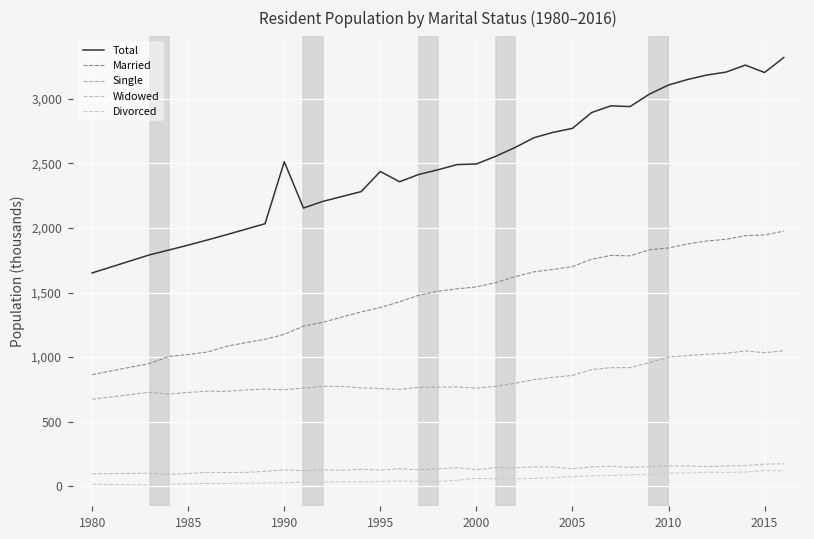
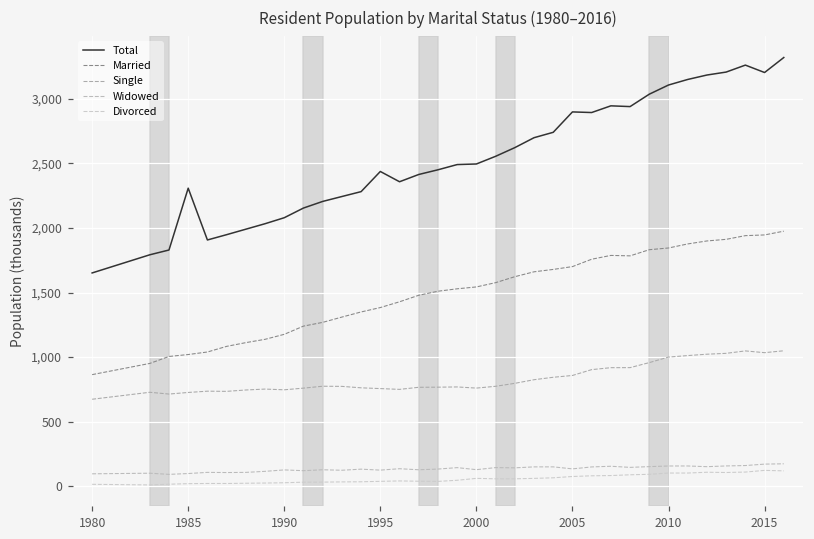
  {
    "Total": {
      "1980": "1,650",
-     "1985": "1,870",
-     "1990": "2,510",
+     "1985": "2,310",
+     "1990": "2,080",
      "1995": "2,440",
      "2000": "2,490",
-     "2005": "2,770",
+     "2005": "2,900",
      "2010": "3,110",
      "2015": "3,200"
    }
  }
